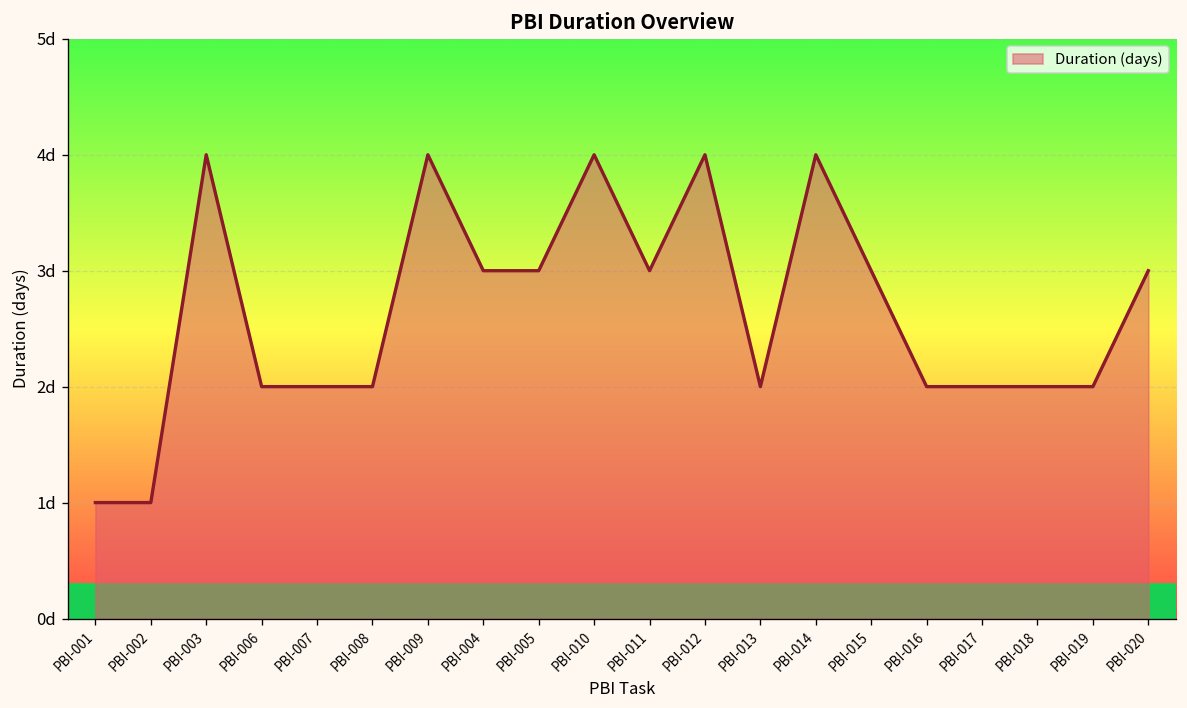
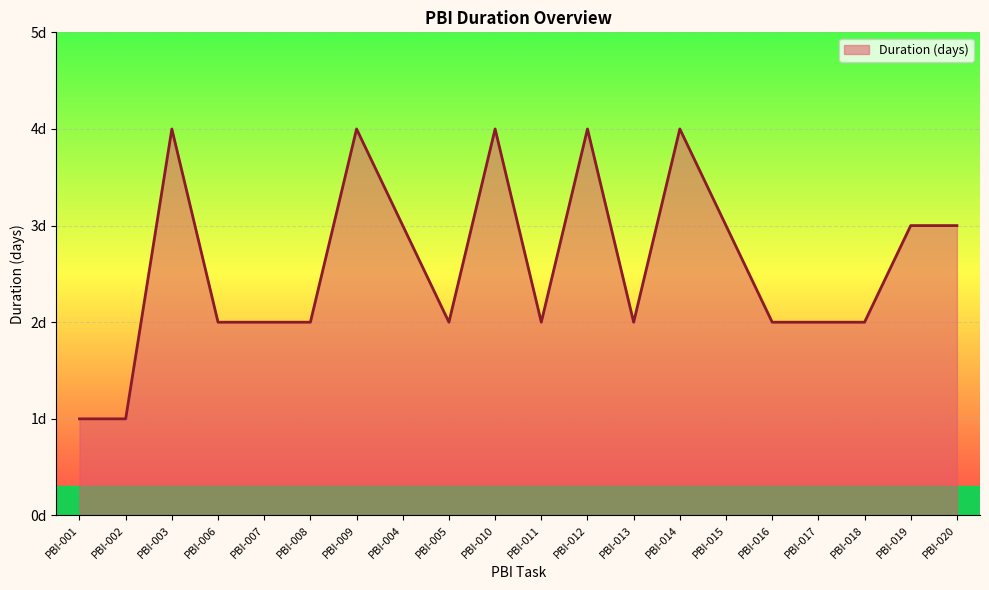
  {
    "PBI-001": "1d",
    "PBI-002": "1d",
    "PBI-003": "4d",
    "PBI-006": "2d",
    "PBI-007": "2d",
    "PBI-008": "2d",
    "PBI-009": "4d",
    "PBI-004": "3d",
-   "PBI-005": "3d",
+   "PBI-005": "2d",
    "PBI-010": "4d",
-   "PBI-011": "3d",
+   "PBI-011": "2d",
    "PBI-012": "4d",
    "PBI-013": "2d",
    "PBI-014": "4d",
    "PBI-015": "3d",
    "PBI-016": "2d",
    "PBI-017": "2d",
    "PBI-018": "2d",
-   "PBI-019": "2d",
+   "PBI-019": "3d",
    "PBI-020": "3d"
  }
